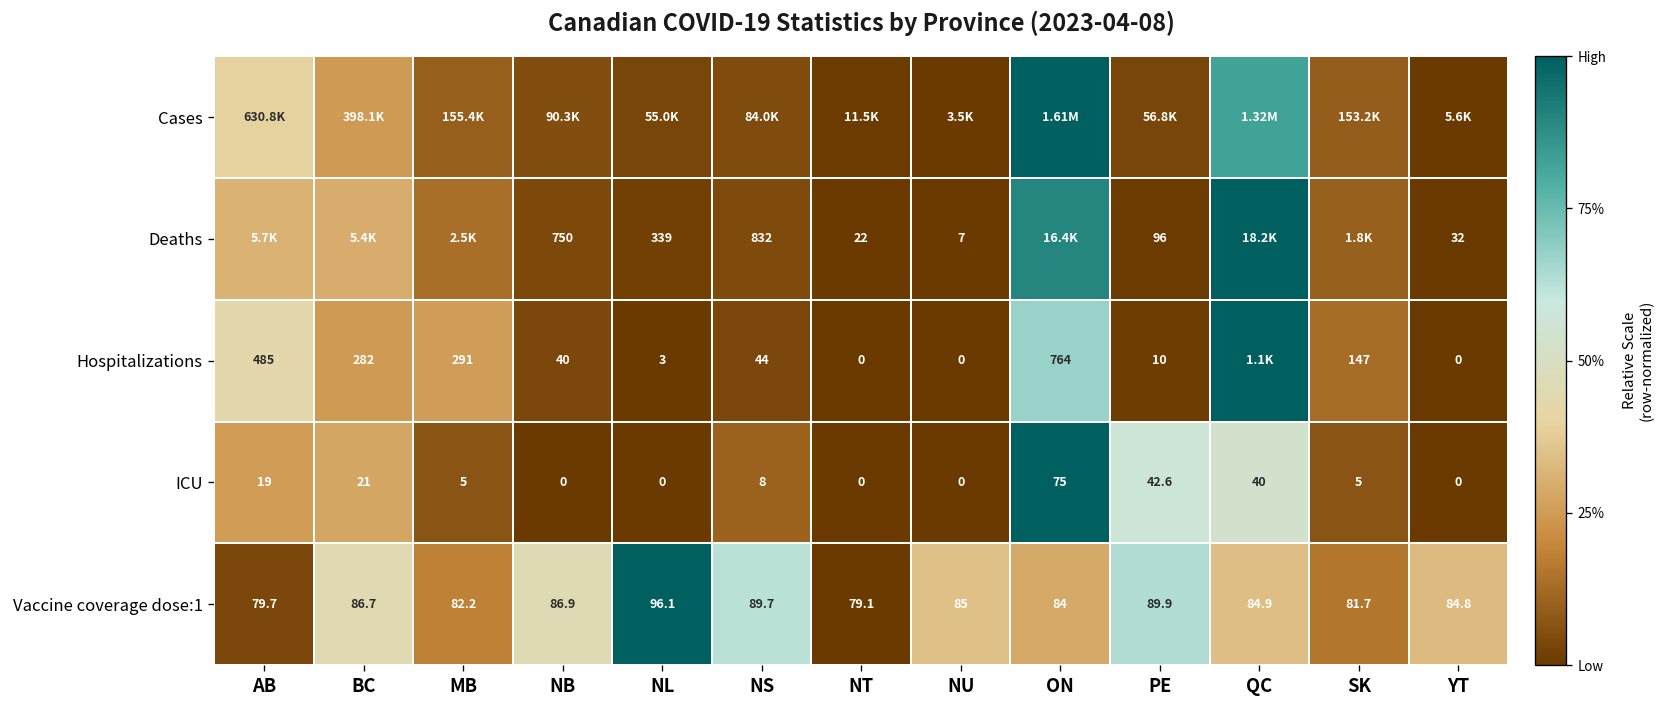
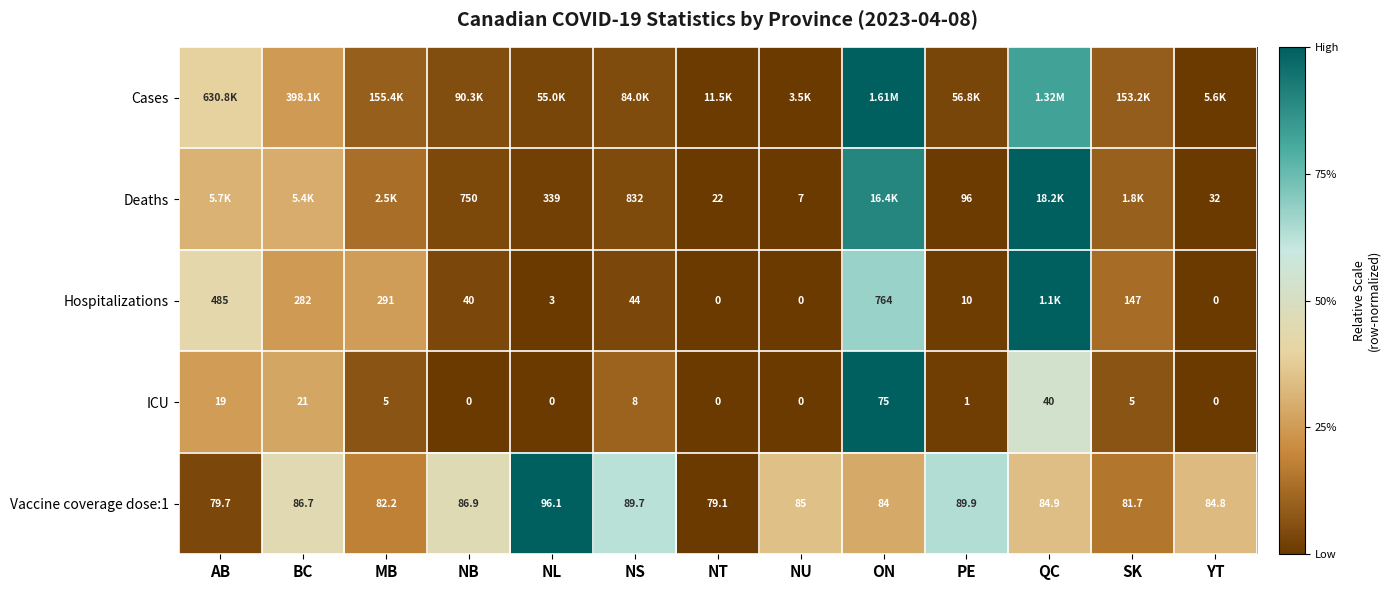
  {
    "Cases": {
      "AB": "630.8K",
      "BC": "398.1K",
      "MB": "155.4K",
      "NB": "90.3K",
      "NL": "55.0K",
      "NS": "84.0K",
      "NT": "11.5K",
      "NU": "3.5K",
      "ON": "1.61M",
      "PE": "56.8K",
      "QC": "1.32M",
      "SK": "153.2K",
      "YT": "5.6K"
    },
    "Deaths": {
      "AB": "5.7K",
      "BC": "5.4K",
      "MB": "2.5K",
      "NB": "750",
      "NL": "339",
      "NS": "832",
      "NT": "22",
      "NU": "7",
      "ON": "16.4K",
      "PE": "96",
      "QC": "18.2K",
      "SK": "1.8K",
      "YT": "32"
    },
    "Hospitalizations": {
      "AB": "485",
      "BC": "282",
      "MB": "291",
      "NB": "40",
      "NL": "3",
      "NS": "44",
      "NT": "0",
      "NU": "0",
      "ON": "764",
      "PE": "10",
      "QC": "1.1K",
      "SK": "147",
      "YT": "0"
    },
    "ICU": {
      "AB": "19",
      "BC": "21",
      "MB": "5",
      "NB": "0",
      "NL": "0",
      "NS": "8",
      "NT": "0",
      "NU": "0",
      "ON": "75",
-     "PE": "42.6",
+     "PE": "1",
      "QC": "40",
      "SK": "5",
      "YT": "0"
    },
    "Vaccine coverage dose:1": {
      "AB": "79.7",
      "BC": "86.7",
      "MB": "82.2",
      "NB": "86.9",
      "NL": "96.1",
      "NS": "89.7",
      "NT": "79.1",
      "NU": "85",
      "ON": "84",
      "PE": "89.9",
      "QC": "84.9",
      "SK": "81.7",
      "YT": "84.8"
    }
  }
